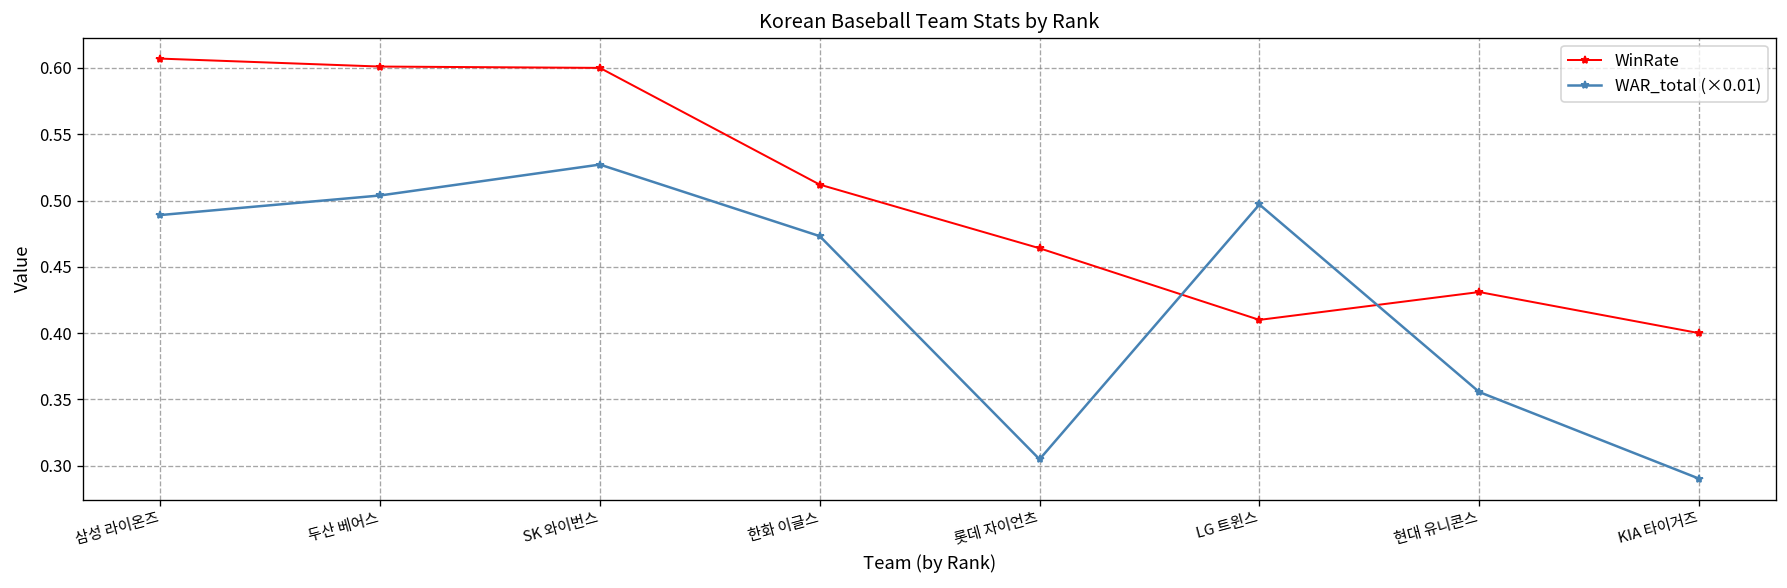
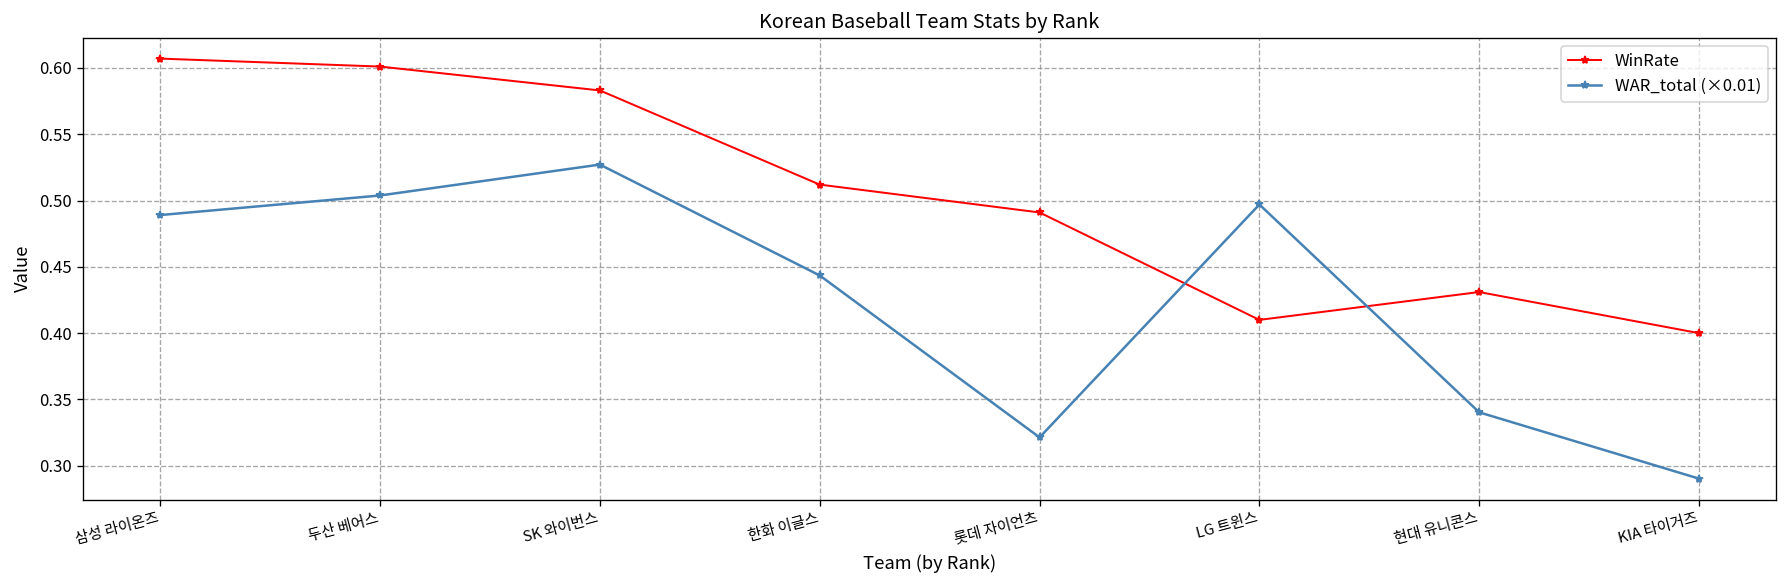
  {
    "WinRate": {
      "삼성 라이온즈": 0.607,
      "두산 베어스": 0.601,
-     "SK 와이번스": 0.600,
+     "SK 와이번스": 0.583,
      "한화 이글스": 0.512,
-     "롯데 자이언츠": 0.464,
+     "롯데 자이언츠": 0.491,
      "LG 트윈스": 0.410,
      "현대 유니콘스": 0.431,
      "KIA 타이거즈": 0.400
    },
    "WAR_total (×0.01)": {
      "삼성 라이온즈": 0.489,
      "두산 베어스": 0.504,
      "SK 와이번스": 0.527,
-     "한화 이글스": 0.473,
-     "롯데 자이언츠": 0.305,
+     "한화 이글스": 0.443,
+     "롯데 자이언츠": 0.321,
      "LG 트윈스": 0.497,
-     "현대 유니콘스": 0.356,
+     "현대 유니콘스": 0.340,
      "KIA 타이거즈": 0.290
    }
  }
